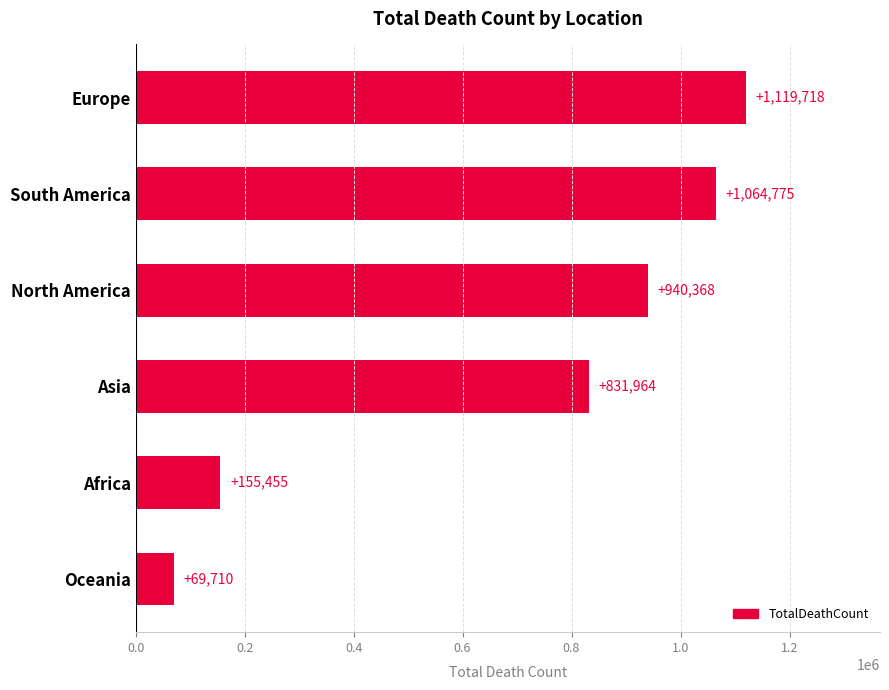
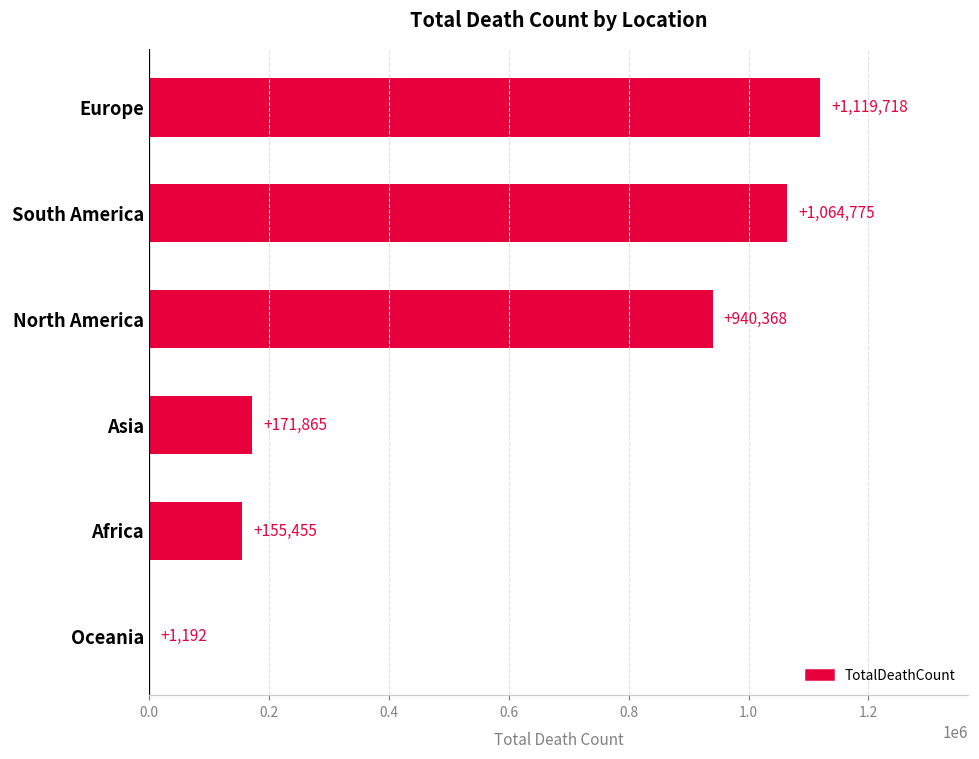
  {
    "Europe": "+1,119,718",
    "South America": "+1,064,775",
    "North America": "+940,368",
-   "Asia": "+831,964",
+   "Asia": "+171,865",
    "Africa": "+155,455",
-   "Oceania": "+69,710"
+   "Oceania": "+1,192"
  }
